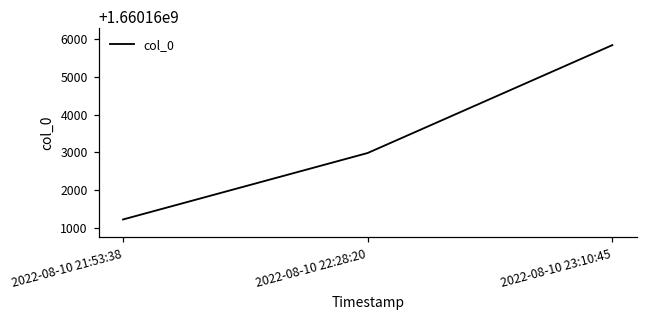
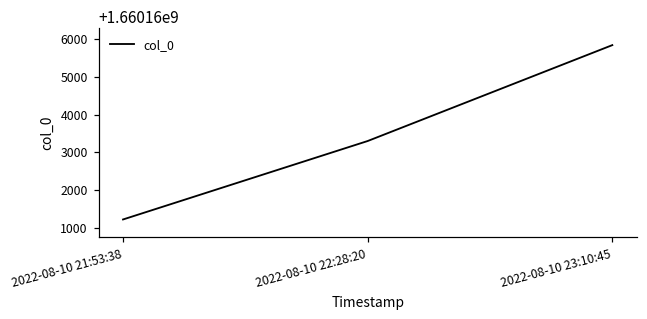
  {
    "2022-08-10 21:53:38": 1660161200,
-   "2022-08-10 22:28:20": 1660163000,
+   "2022-08-10 22:28:20": 1660163300,
    "2022-08-10 23:10:45": 1660165800
  }
